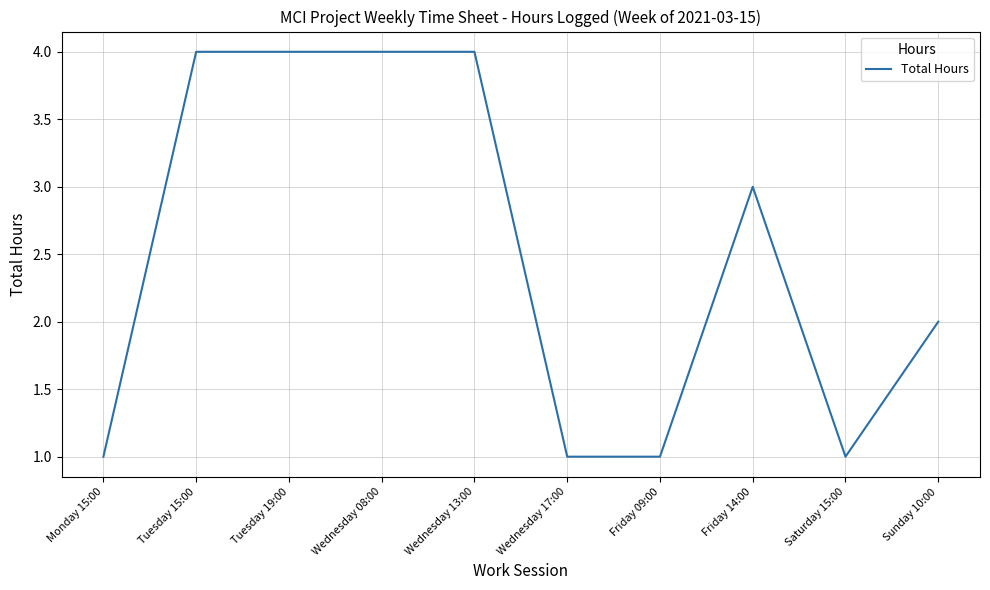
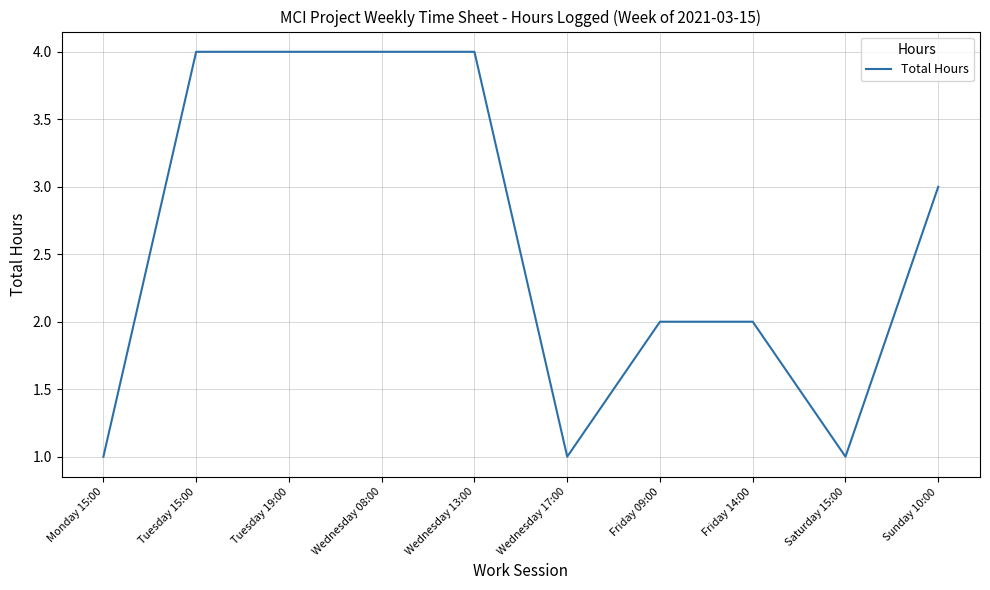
  {
    "Monday 15:00": 1,
    "Tuesday 15:00": 4,
    "Tuesday 19:00": 4,
    "Wednesday 08:00": 4,
    "Wednesday 13:00": 4,
    "Wednesday 17:00": 1,
-   "Friday 09:00": 1,
-   "Friday 14:00": 3,
+   "Friday 09:00": 2,
+   "Friday 14:00": 2,
    "Saturday 15:00": 1,
-   "Sunday 10:00": 2
+   "Sunday 10:00": 3
  }
